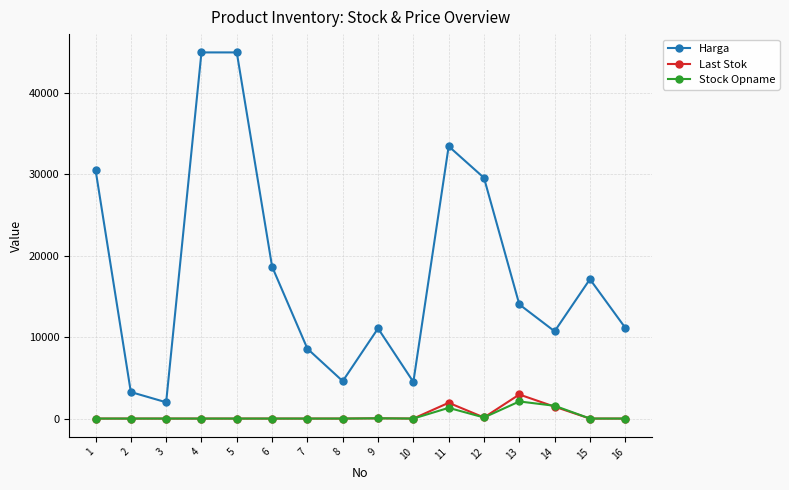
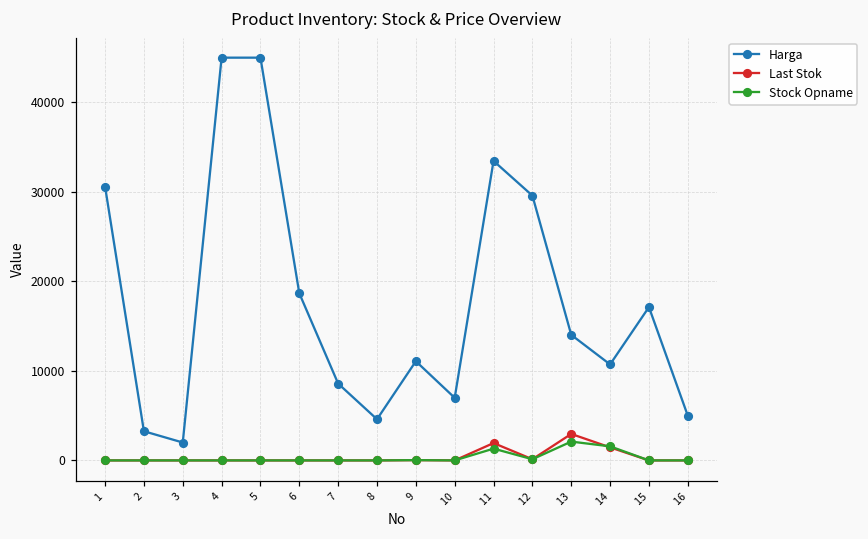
  {
    "Harga": {
      "1": 31000,
      "2": 3000,
      "3": 2000,
      "4": 45000,
      "5": 45000,
      "6": 19000,
      "7": 9000,
      "8": 5000,
      "9": 11000,
-     "10": 5000,
+     "10": 7000,
      "11": 33000,
      "12": 30000,
      "13": 14000,
      "14": 11000,
      "15": 17000,
-     "16": 11000
+     "16": 5000
    },
    "Last Stok": {
      "11": 2000,
      "13": 3000
    },
    "Stock Opname": {
      "11": 1000,
      "13": 2000
    }
  }
